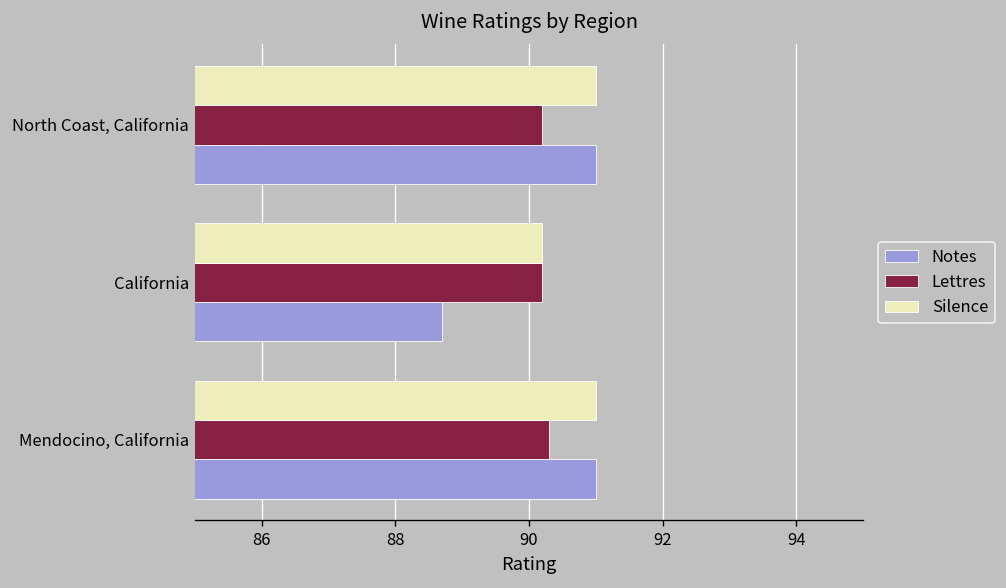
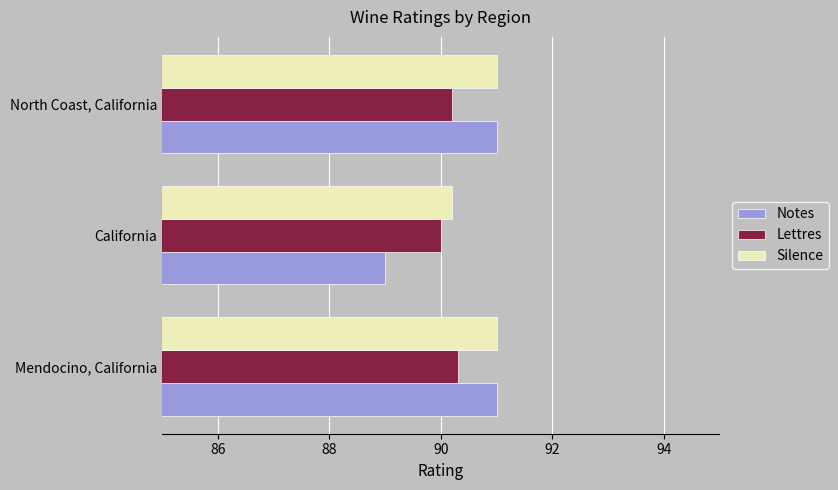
  {
    "Notes": {
      "North Coast, California": 91.0,
-     "California": 88.7,
+     "California": 89.0,
      "Mendocino, California": 91.0
    },
    "Lettres": {
      "North Coast, California": 90.2,
-     "California": 90.2,
+     "California": 90.0,
      "Mendocino, California": 90.3
    },
    "Silence": {
      "North Coast, California": 91.0,
      "California": 90.2,
      "Mendocino, California": 91.0
    }
  }
